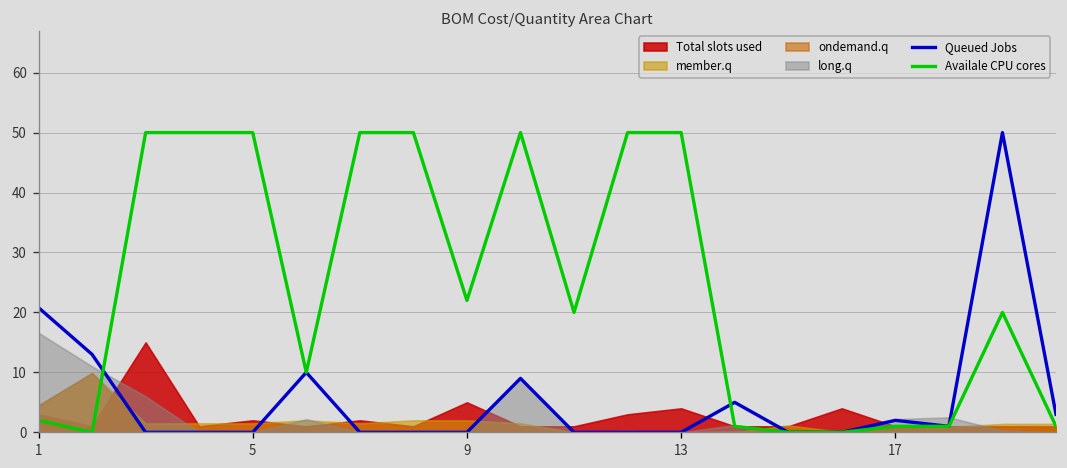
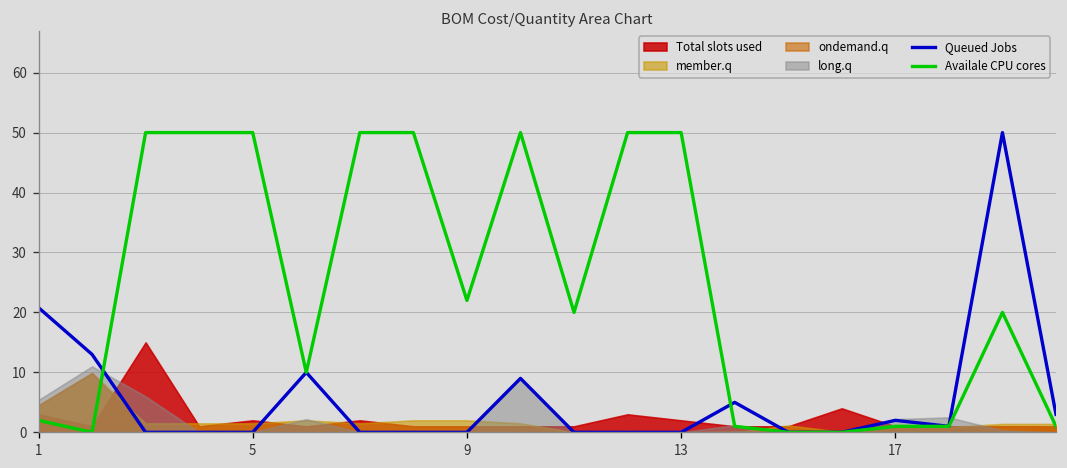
  {
    "Queued Jobs": {
      "1": 21
    },
    "Total slots used": {
      "1": 3,
-     "9": 5,
-     "13": 4
+     "9": 1,
+     "13": 2
    },
    "Availale CPU cores": {
      "1": 2,
      "5": 50,
      "9": 22,
      "13": 50
    },
    "long.q": {
-     "1": 17
+     "1": 5
    }
  }
